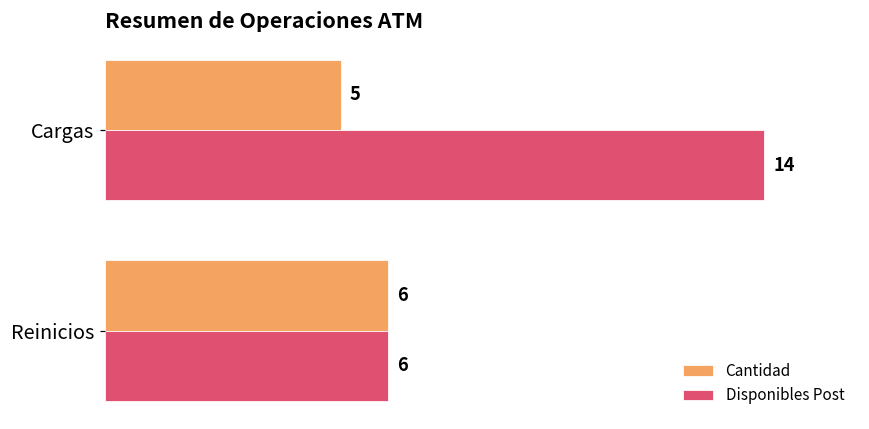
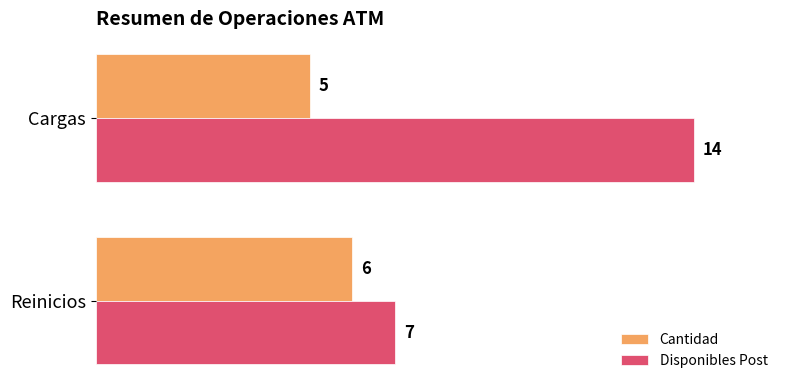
  {
    "Cantidad": {
      "Cargas": 5,
      "Reinicios": 6
    },
    "Disponibles Post": {
      "Cargas": 14,
-     "Reinicios": 6
+     "Reinicios": 7
    }
  }
